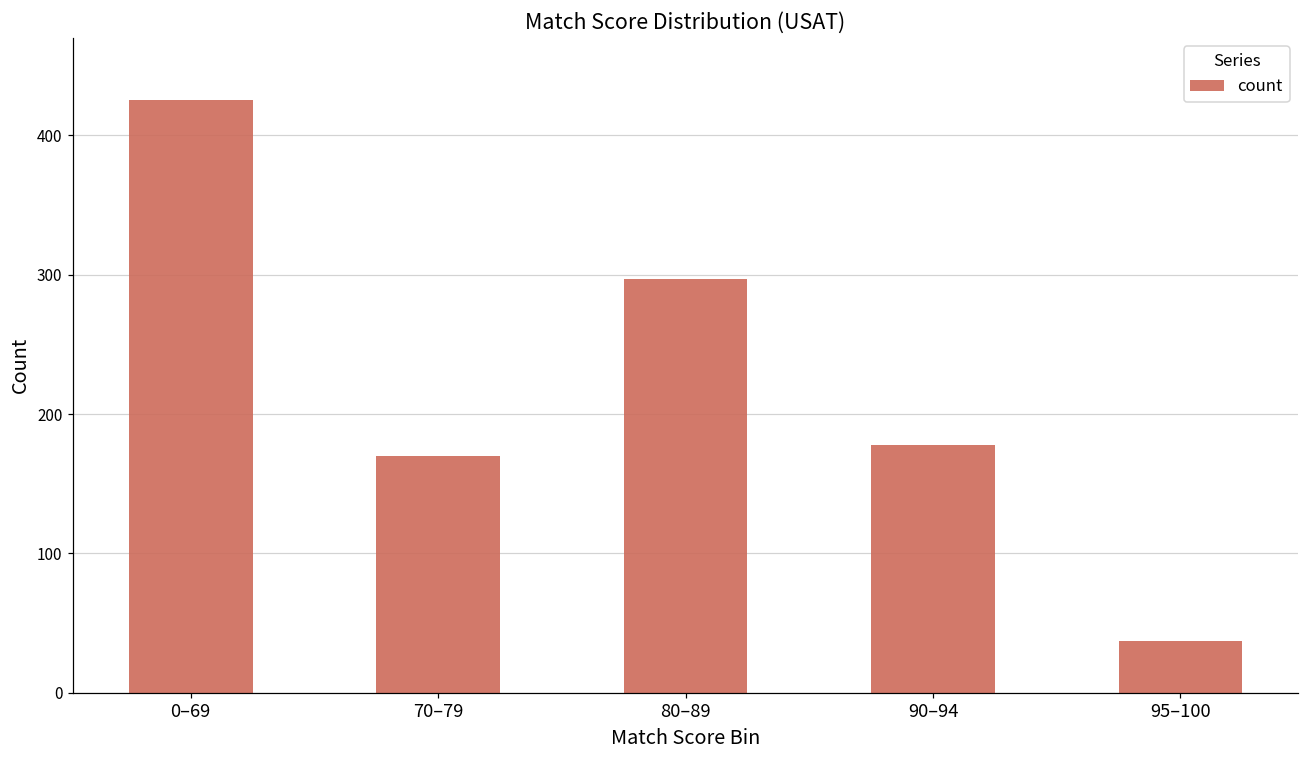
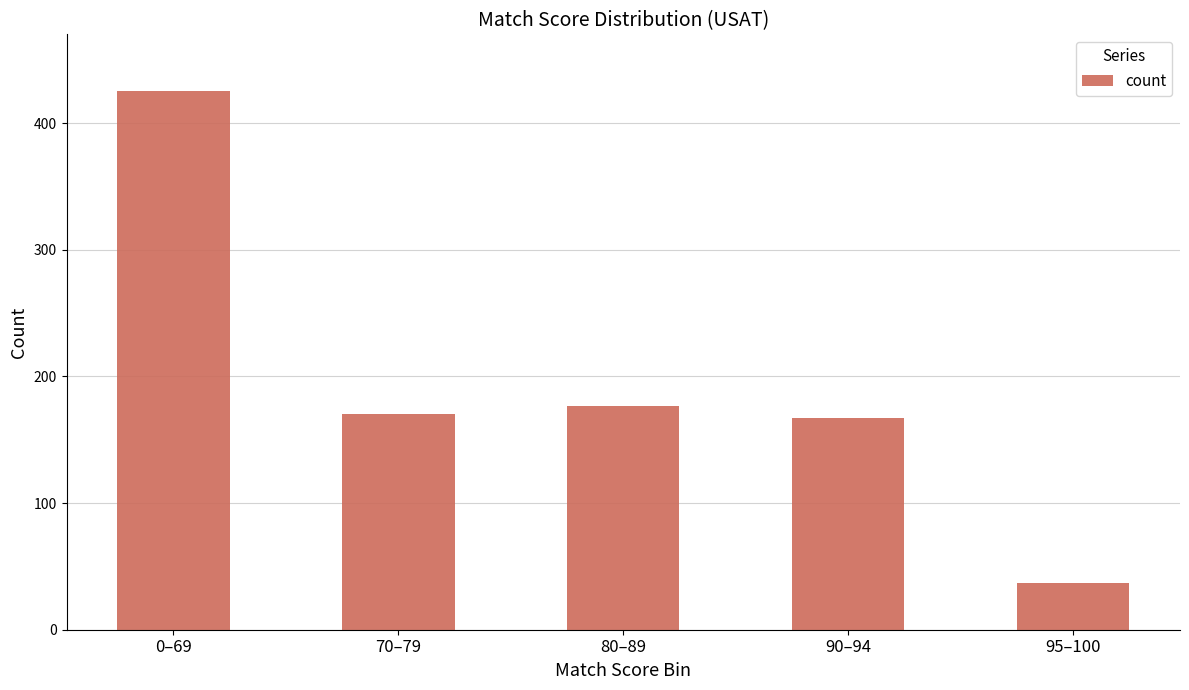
  {
    "0–69": 425,
    "70–79": 170,
-   "80–89": 297,
-   "90–94": 178,
+   "80–89": 177,
+   "90–94": 167,
    "95–100": 37
  }
